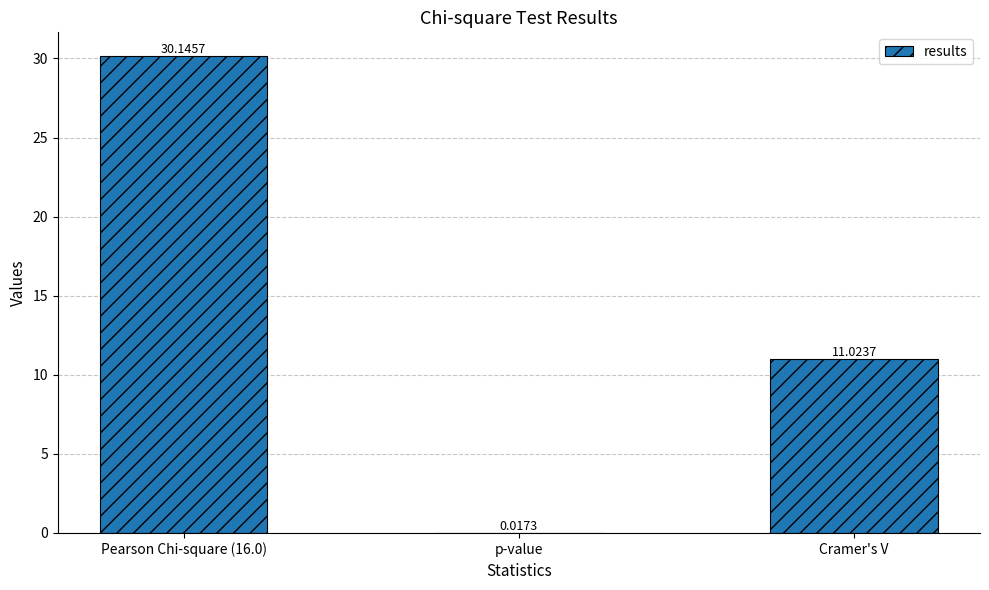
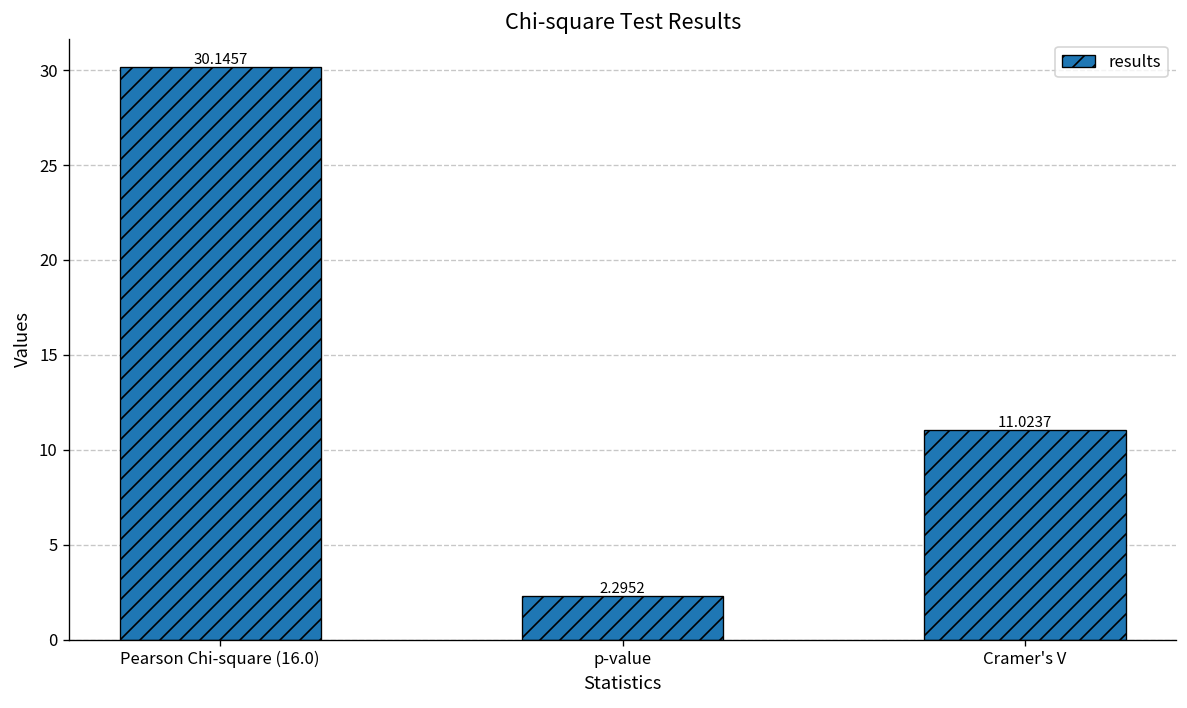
  {
    "Pearson Chi-square (16.0)": 30.1457,
-   "p-value": 0.0173,
+   "p-value": 2.2952,
    "Cramer's V": 11.0237
  }
